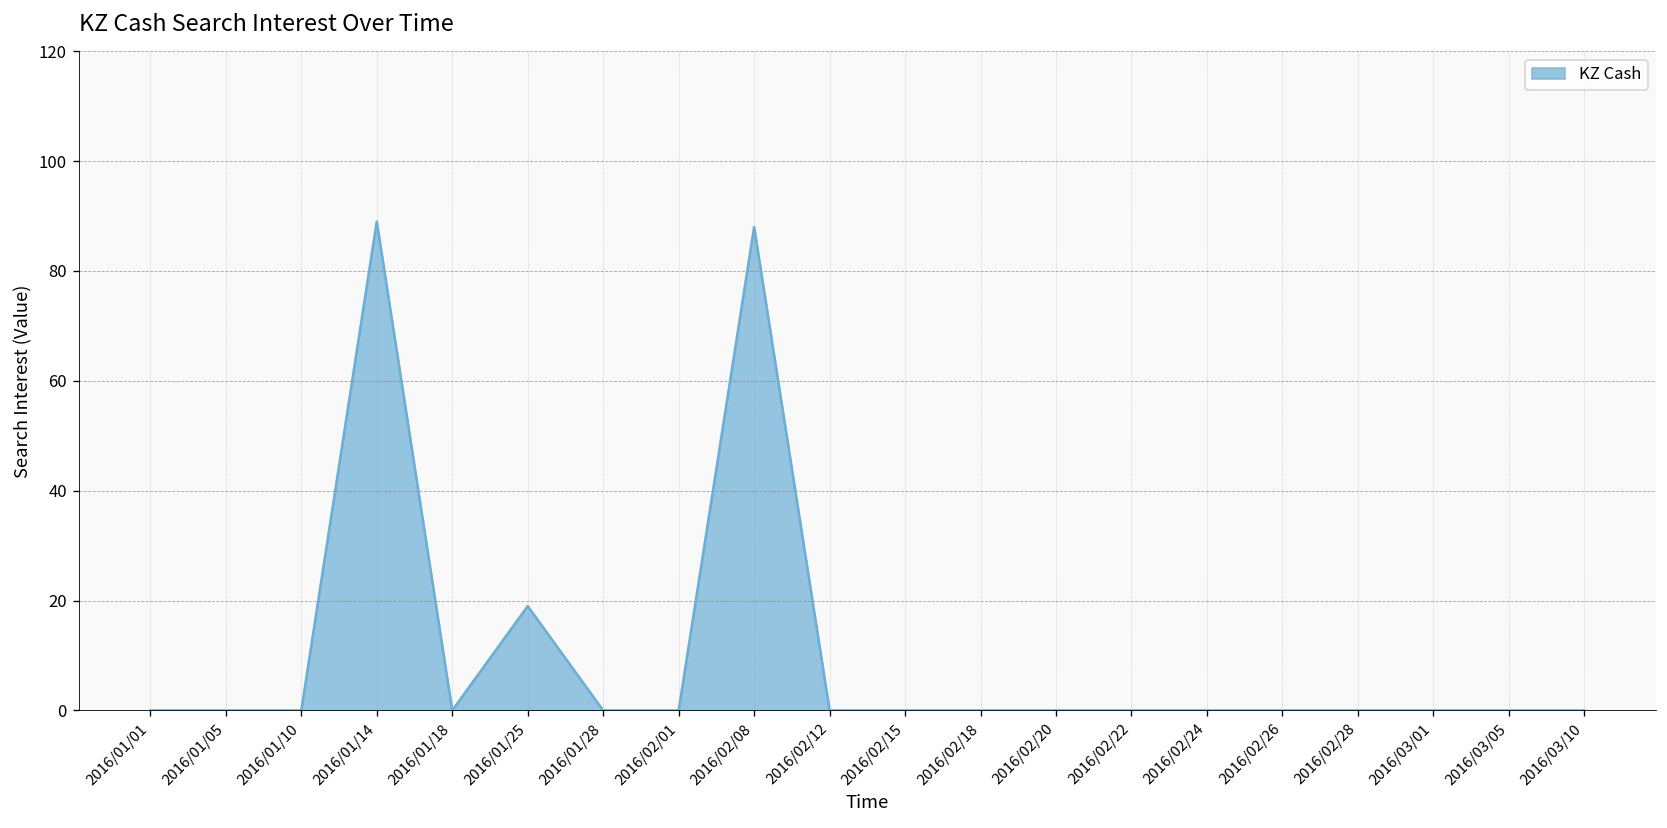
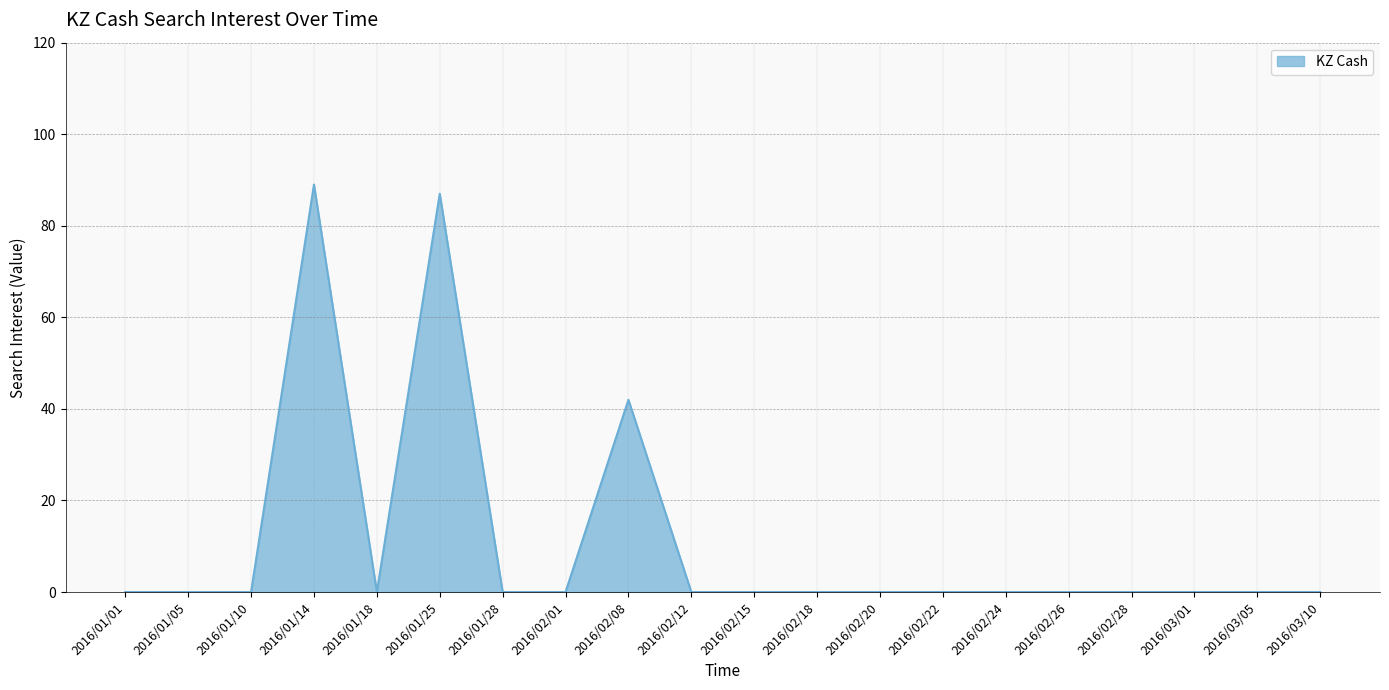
  {
    "2016/01/01": 0,
    "2016/01/05": 0,
    "2016/01/10": 0,
    "2016/01/14": 89,
    "2016/01/18": 0,
-   "2016/01/25": 19,
+   "2016/01/25": 87,
    "2016/01/28": 0,
    "2016/02/01": 0,
-   "2016/02/08": 88,
+   "2016/02/08": 42,
    "2016/02/12": 0,
    "2016/02/15": 0,
    "2016/02/18": 0,
    "2016/02/20": 0,
    "2016/02/22": 0,
    "2016/02/24": 0,
    "2016/02/26": 0,
    "2016/02/28": 0,
    "2016/03/01": 0,
    "2016/03/05": 0,
    "2016/03/10": 0
  }
